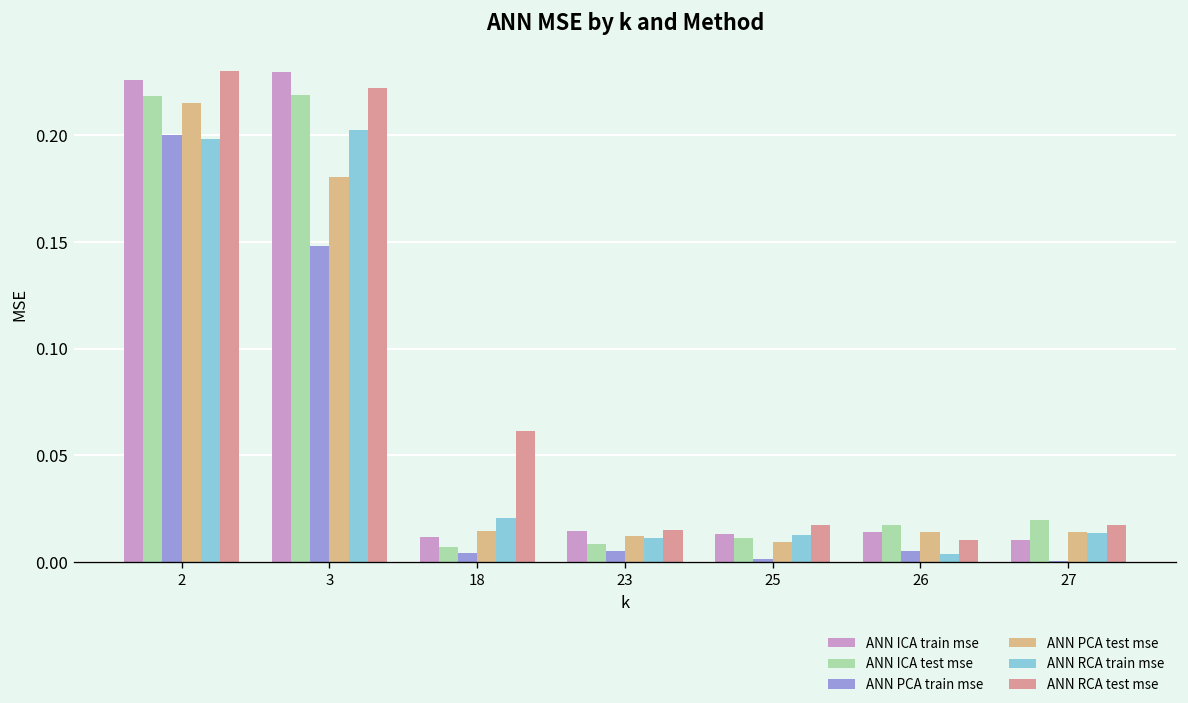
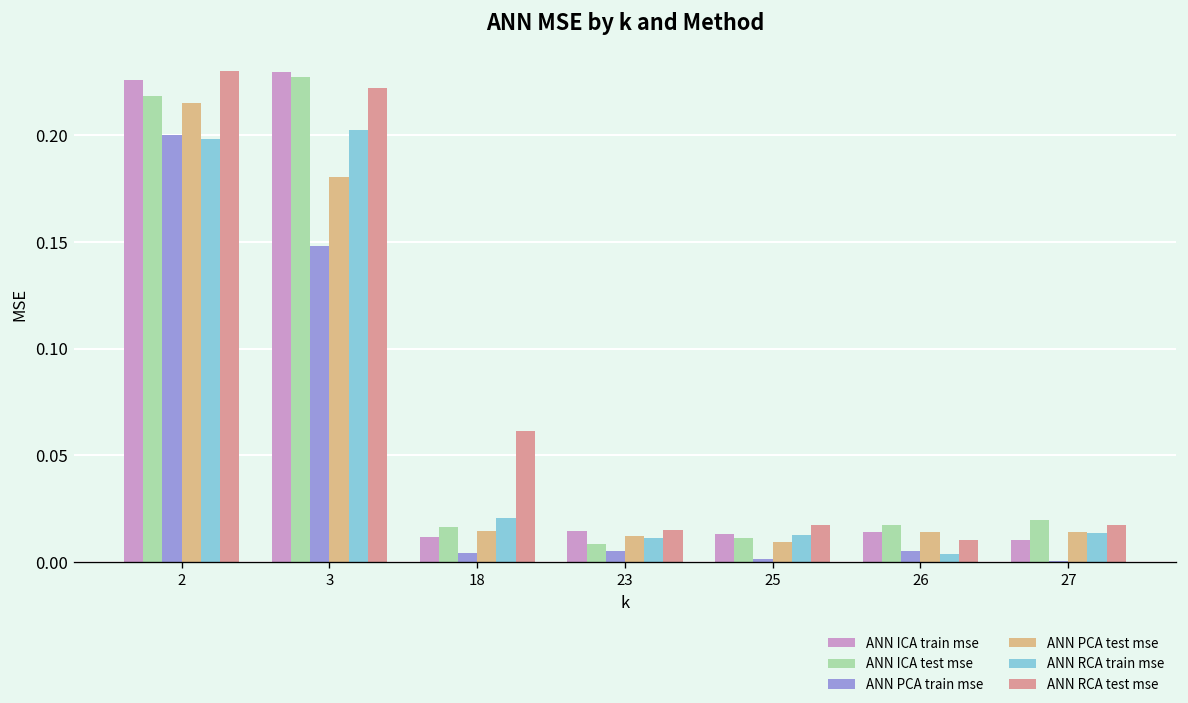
  {
    "ANN ICA test mse": {
      "2": 0.218,
-     "3": 0.219,
-     "18": 0.007,
+     "3": 0.227,
+     "18": 0.017,
      "23": 0.009,
      "25": 0.011,
      "26": 0.018,
      "27": 0.020
    }
  }
